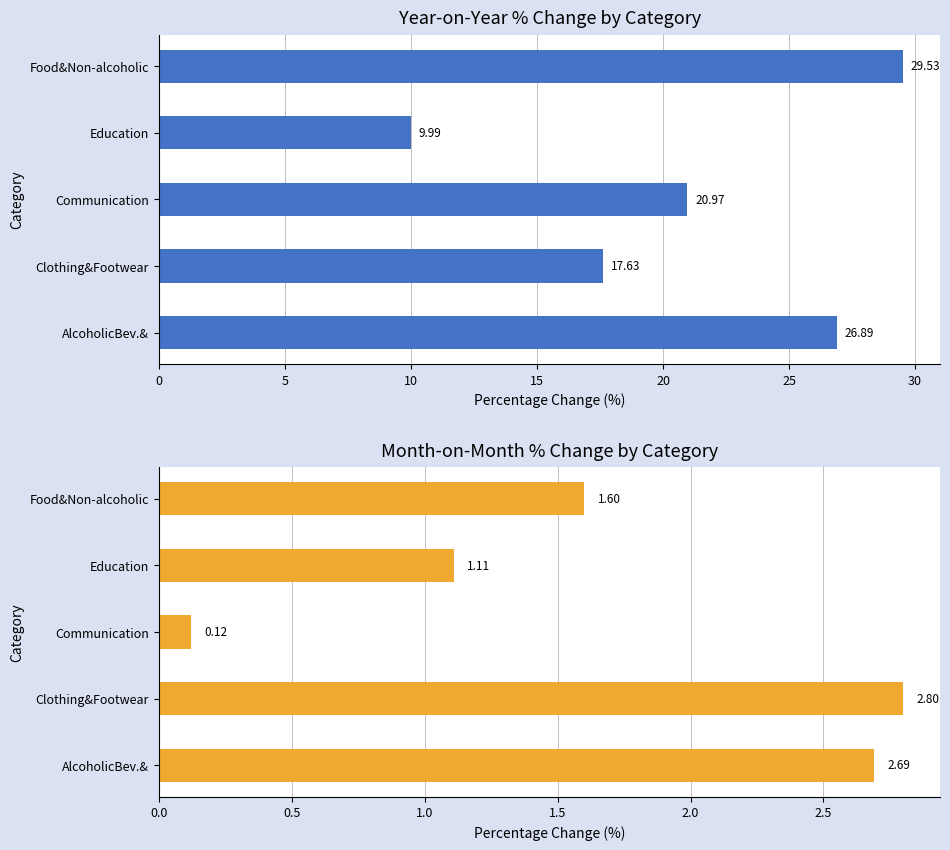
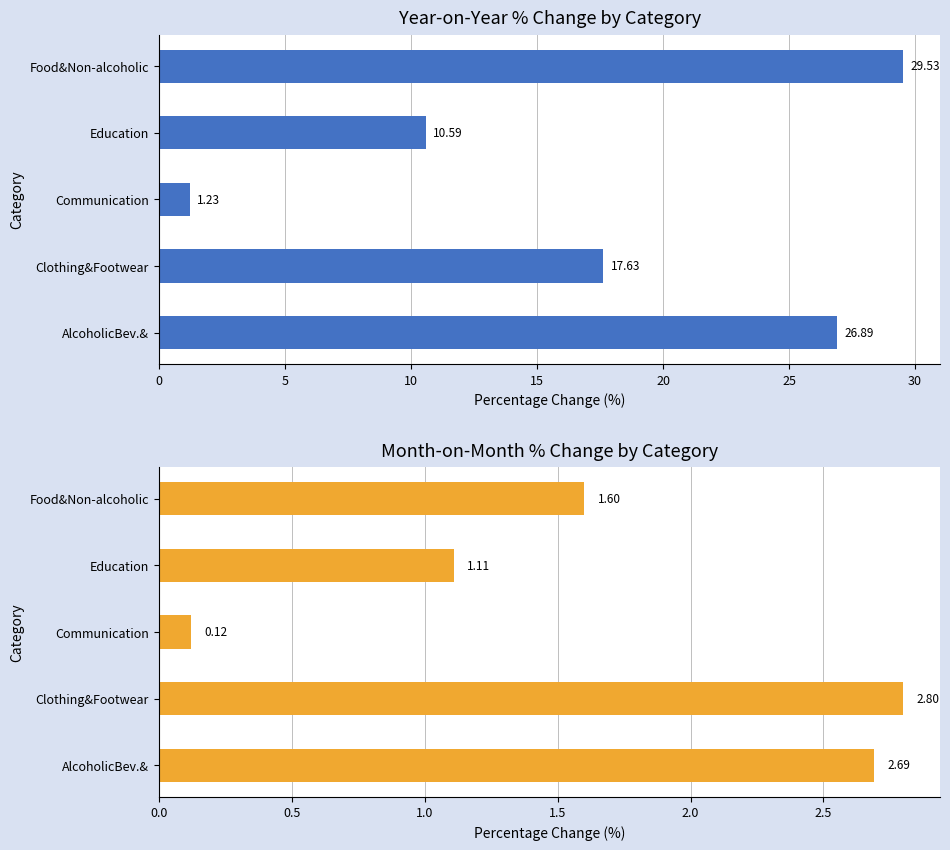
  {
    "Year-on-Year % Change by Category": {
      "Food&Non-alcoholic": 29.53,
-     "Education": 9.99,
-     "Communication": 20.97,
+     "Education": 10.59,
+     "Communication": 1.23,
      "Clothing&Footwear": 17.63,
      "AlcoholicBev.&": 26.89
    },
    "Month-on-Month % Change by Category": {
      "Food&Non-alcoholic": 1.60,
      "Education": 1.11,
      "Communication": 0.12,
      "Clothing&Footwear": 2.80,
      "AlcoholicBev.&": 2.69
    }
  }
